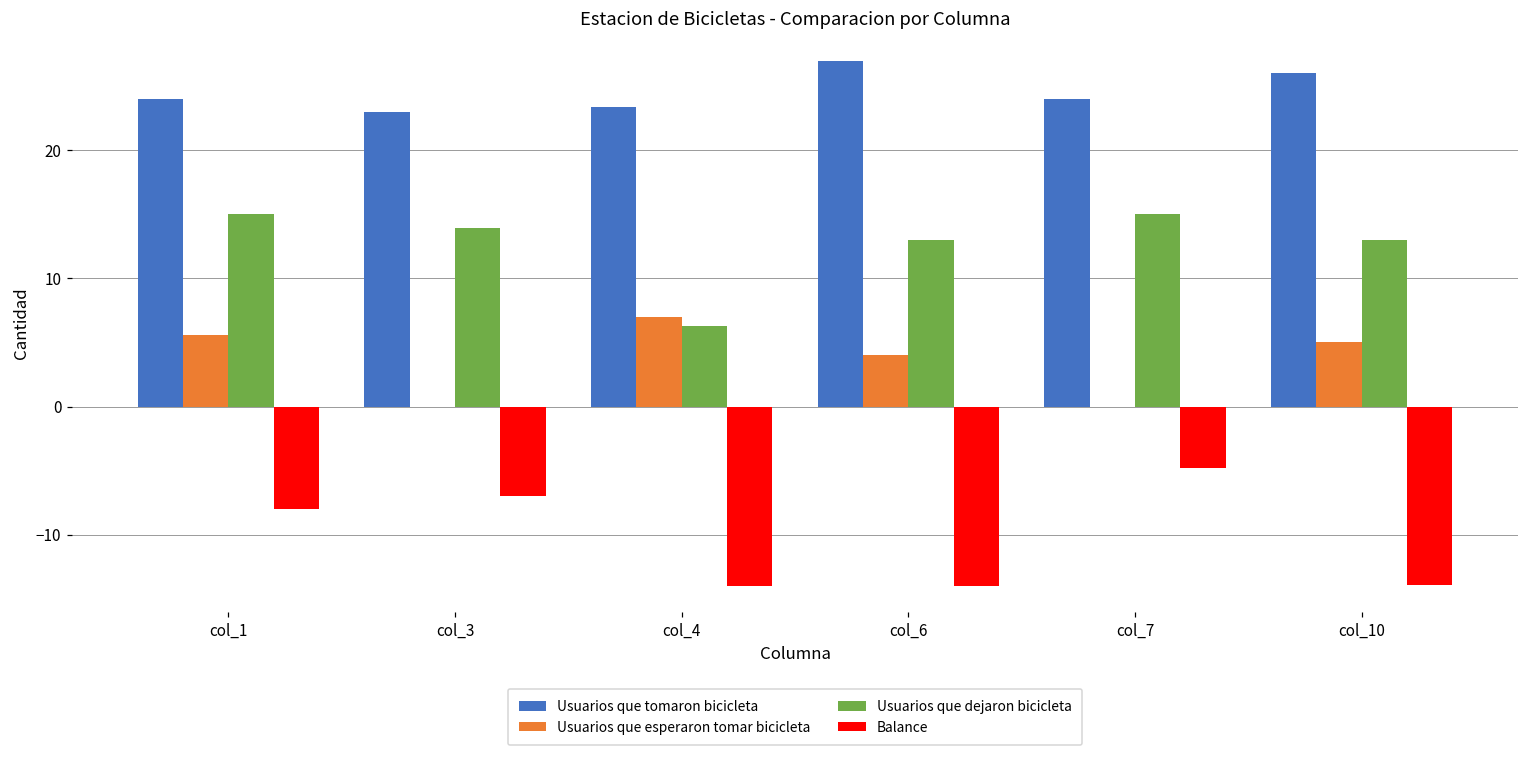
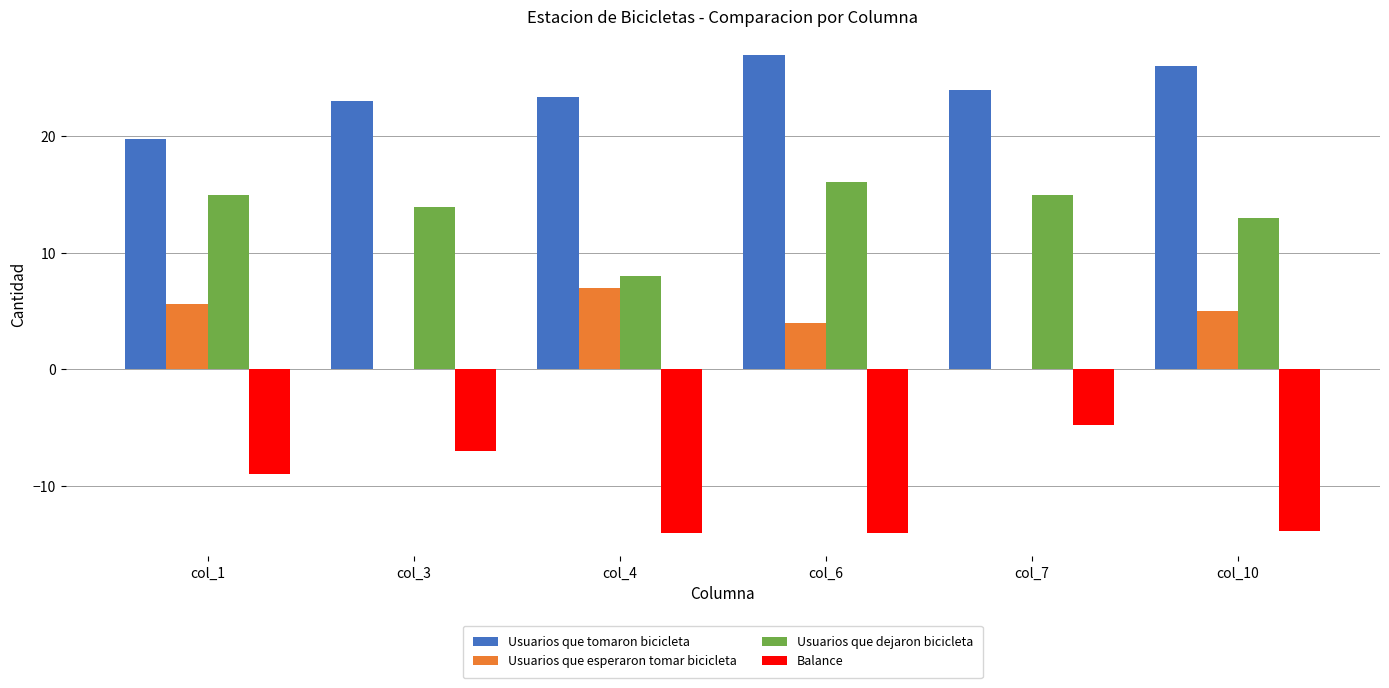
  {
    "Usuarios que tomaron bicicleta": {
-     "col_1": 24.0,
+     "col_1": 19.8,
      "col_3": 23.0,
      "col_4": 23.4,
      "col_6": 27.0,
      "col_7": 24.0,
      "col_10": 26.0
    },
    "Usuarios que esperaron tomar bicicleta": {
      "col_1": 5.6,
      "col_3": 0.0,
      "col_4": 7.0,
      "col_6": 4.0,
      "col_7": 0.0,
      "col_10": 5.0
    },
    "Usuarios que dejaron bicicleta": {
      "col_1": 15.0,
      "col_3": 13.9,
-     "col_4": 6.3,
-     "col_6": 13.0,
+     "col_4": 8.0,
+     "col_6": 16.1,
      "col_7": 15.0,
      "col_10": 13.0
    },
    "Balance": {
-     "col_1": -8,
+     "col_1": -9,
      "col_3": -7,
      "col_4": -14,
      "col_6": -14,
      "col_7": -5,
      "col_10": -14
    }
  }
